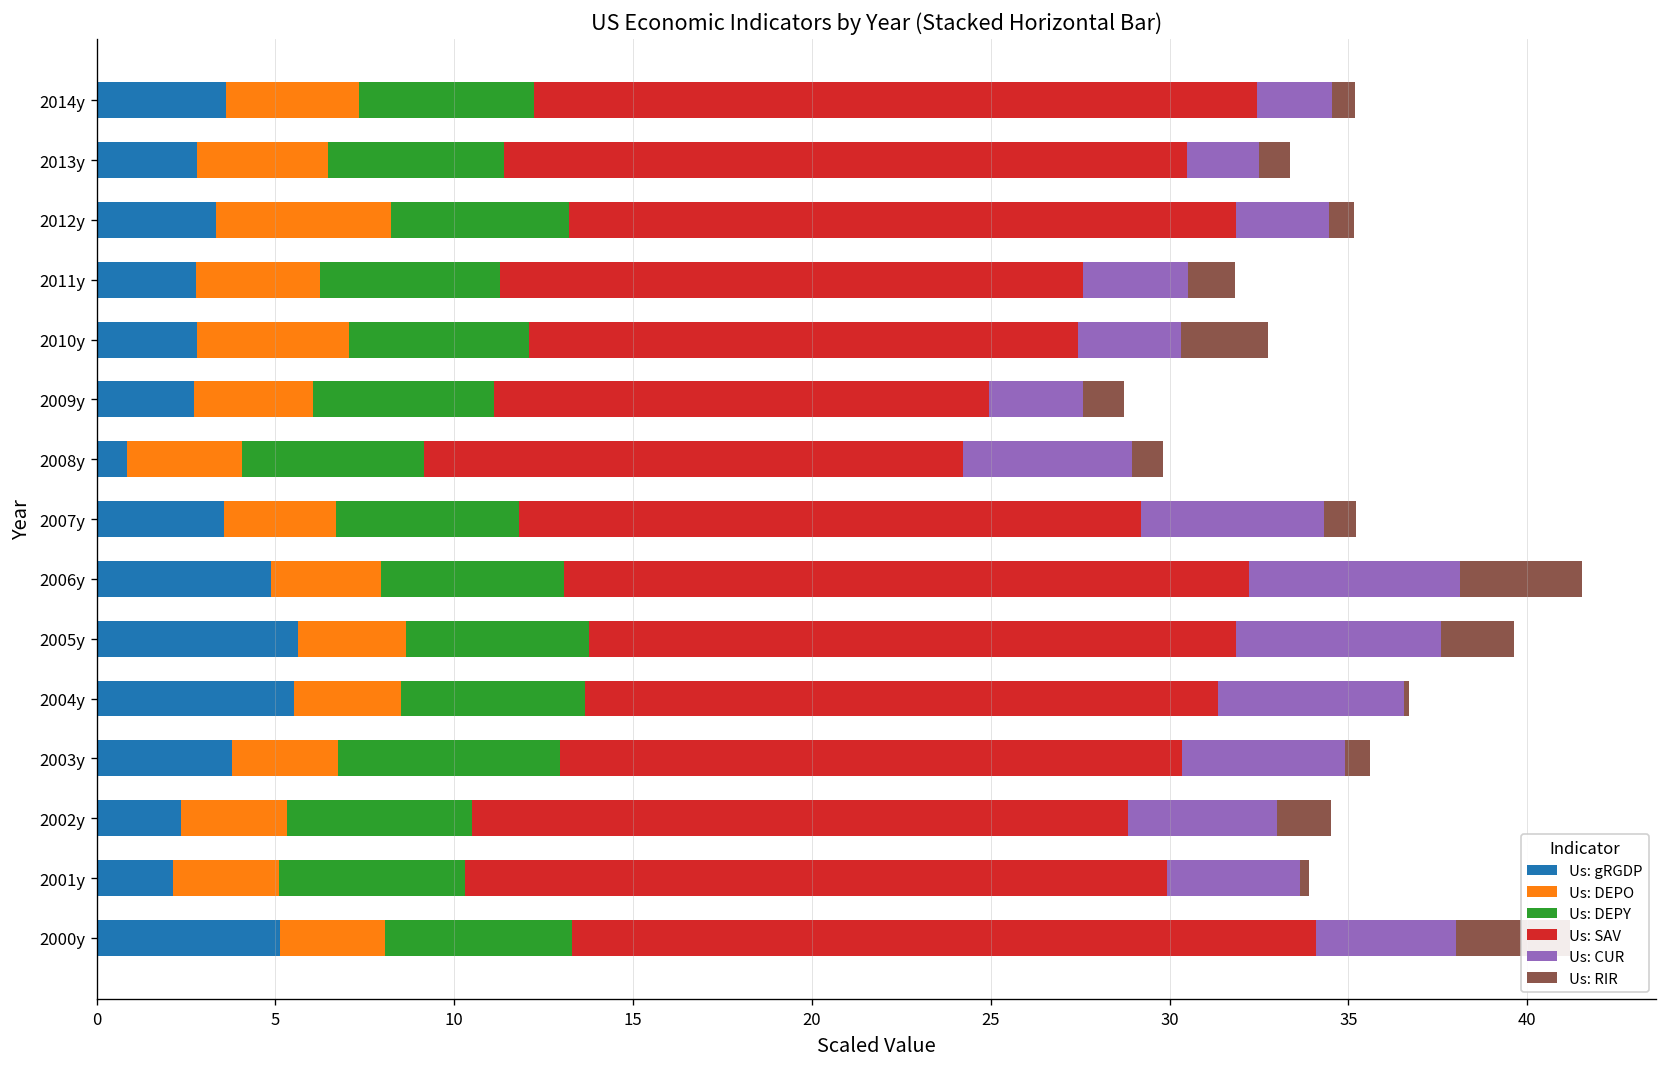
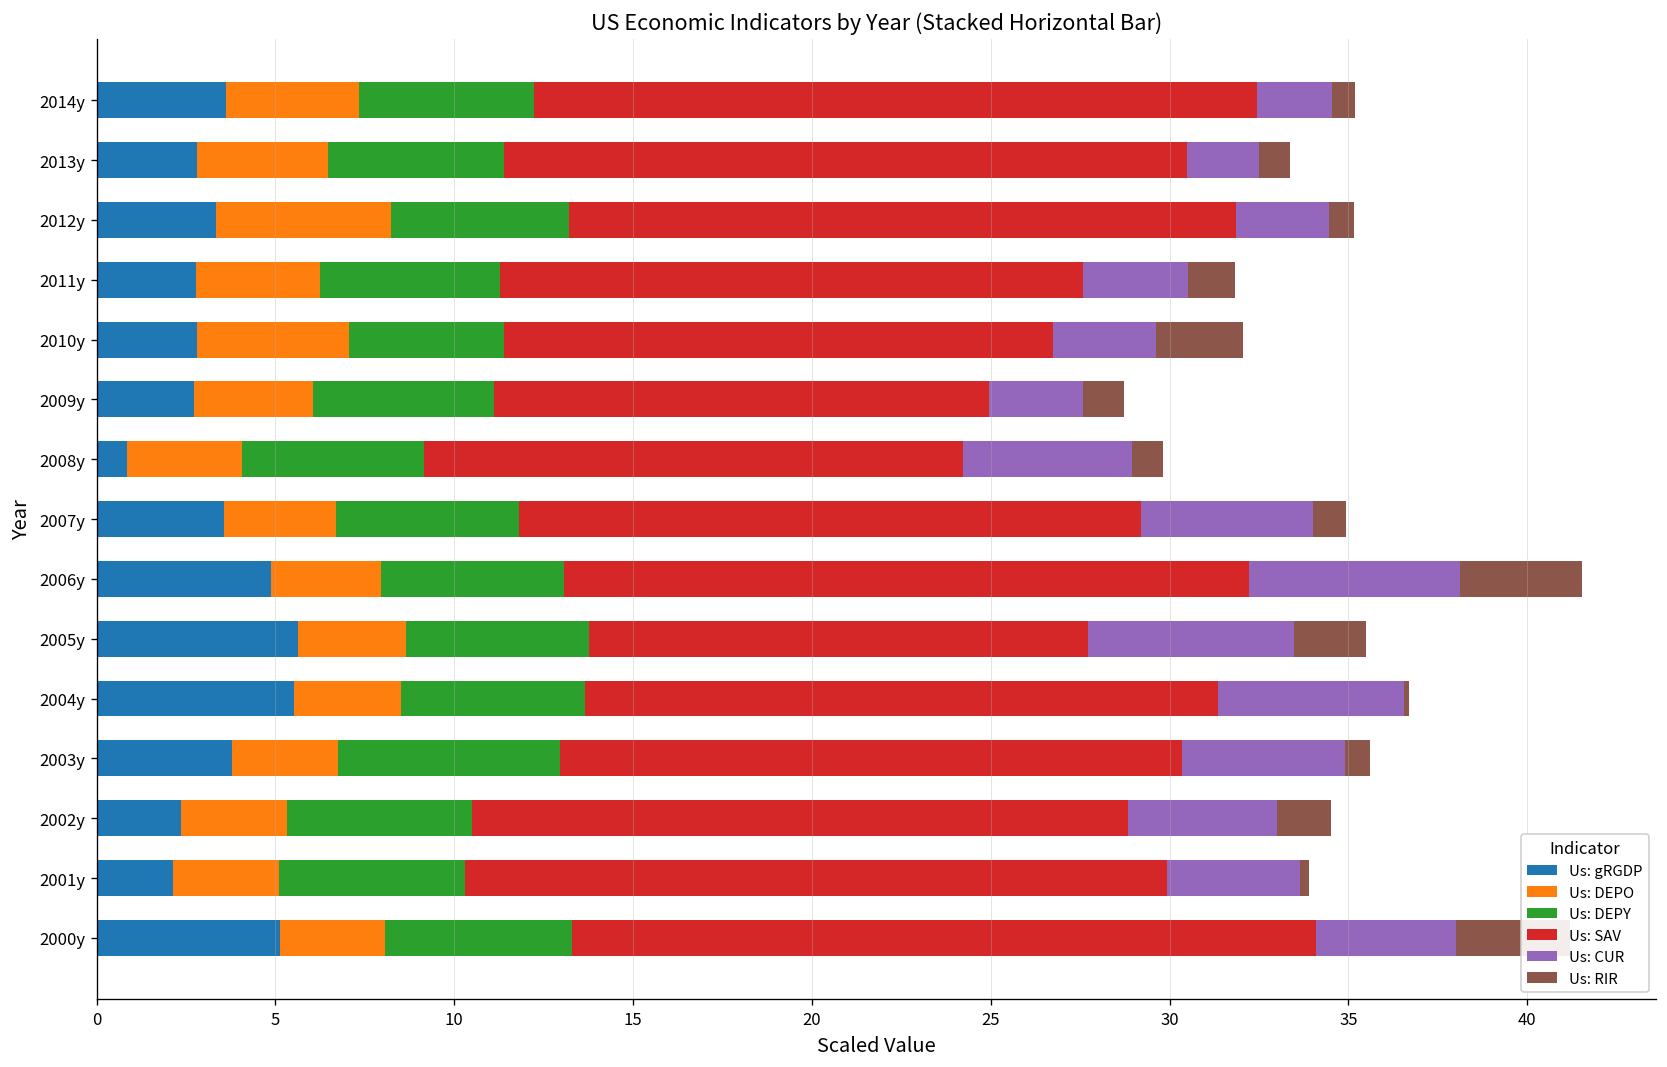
  {
    "Us: gRGDP": {
      "2014y": 3.6,
      "2013y": 2.8,
      "2012y": 3.3,
      "2011y": 2.8,
      "2010y": 2.8,
      "2009y": 2.7,
      "2008y": 0.8,
      "2007y": 3.6,
      "2006y": 4.9,
      "2005y": 5.6,
      "2004y": 5.5,
      "2003y": 3.8,
      "2002y": 2.4,
      "2001y": 2.1,
      "2000y": 5.1
    },
    "Us: DEPO": {
      "2014y": 3.7,
      "2013y": 3.6,
      "2012y": 4.9,
      "2011y": 3.5,
      "2010y": 4.2,
      "2009y": 3.3,
      "2008y": 3.2,
      "2007y": 3.1,
      "2006y": 3.1,
      "2005y": 3.0,
      "2004y": 3.0,
      "2003y": 3.0,
      "2002y": 3.0,
      "2001y": 2.9,
      "2000y": 2.9
    },
    "Us: DEPY": {
      "2014y": 4.9,
      "2013y": 4.9,
      "2012y": 5.0,
      "2011y": 5.0,
-     "2010y": 5.0,
+     "2010y": 4.4,
      "2009y": 5.1,
      "2008y": 5.1,
      "2007y": 5.1,
      "2006y": 5.1,
      "2005y": 5.1,
      "2004y": 5.1,
      "2003y": 6.2,
      "2002y": 5.2,
      "2001y": 5.2,
      "2000y": 5.2
    },
    "Us: SAV": {
      "2014y": 20.2,
      "2013y": 19.1,
      "2012y": 18.7,
      "2011y": 16.3,
      "2010y": 15.4,
      "2009y": 13.8,
      "2008y": 15.1,
      "2007y": 17.4,
      "2006y": 19.2,
-     "2005y": 18.1,
+     "2005y": 14.0,
      "2004y": 17.7,
      "2003y": 17.4,
      "2002y": 18.3,
      "2001y": 19.6,
      "2000y": 20.8
    },
    "Us: CUR": {
      "2014y": 2.1,
      "2013y": 2.0,
      "2012y": 2.6,
      "2011y": 2.9,
      "2010y": 2.9,
      "2009y": 2.6,
      "2008y": 4.7,
-     "2007y": 5.1,
+     "2007y": 4.8,
      "2006y": 5.9,
      "2005y": 5.7,
      "2004y": 5.2,
      "2003y": 4.6,
      "2002y": 4.2,
      "2001y": 3.7,
      "2000y": 3.9
    },
    "Us: RIR": {
      "2014y": 0.6,
      "2013y": 0.9,
      "2012y": 0.7,
      "2011y": 1.3,
      "2010y": 2.4,
      "2009y": 1.1,
      "2008y": 0.9,
      "2007y": 0.9,
      "2006y": 3.4,
      "2005y": 2.0,
      "2004y": 0.1,
      "2003y": 0.7,
      "2002y": 1.5,
      "2001y": 0.3
    }
  }
